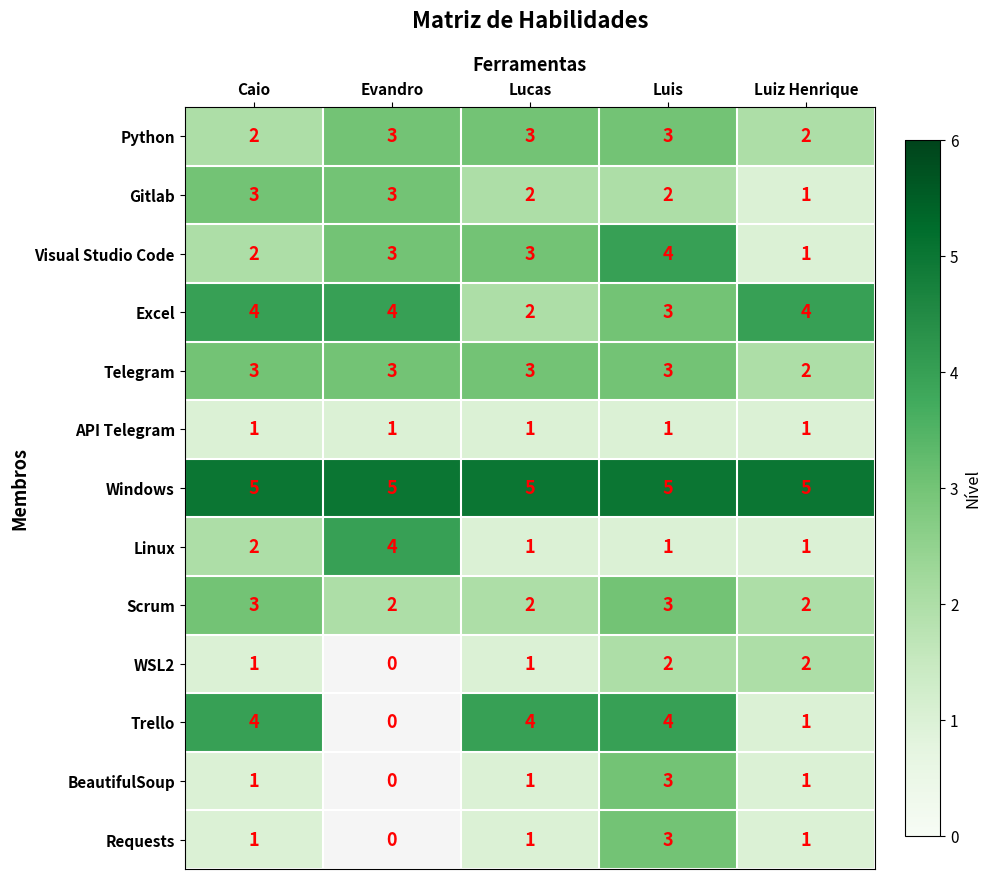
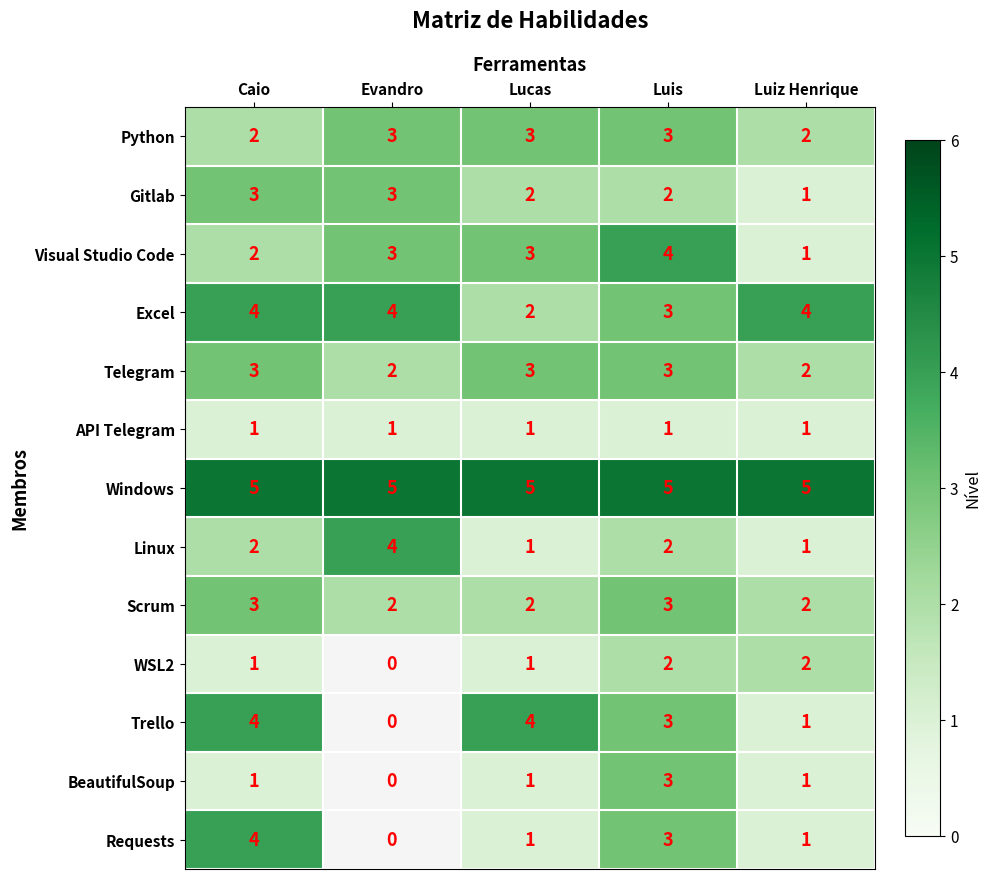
  {
    "Python": {
      "Caio": 2,
      "Evandro": 3,
      "Lucas": 3,
      "Luis": 3,
      "Luiz Henrique": 2
    },
    "Gitlab": {
      "Caio": 3,
      "Evandro": 3,
      "Lucas": 2,
      "Luis": 2,
      "Luiz Henrique": 1
    },
    "Visual Studio Code": {
      "Caio": 2,
      "Evandro": 3,
      "Lucas": 3,
      "Luis": 4,
      "Luiz Henrique": 1
    },
    "Excel": {
      "Caio": 4,
      "Evandro": 4,
      "Lucas": 2,
      "Luis": 3,
      "Luiz Henrique": 4
    },
    "Telegram": {
      "Caio": 3,
-     "Evandro": 3,
+     "Evandro": 2,
      "Lucas": 3,
      "Luis": 3,
      "Luiz Henrique": 2
    },
    "API Telegram": {
      "Caio": 1,
      "Evandro": 1,
      "Lucas": 1,
      "Luis": 1,
      "Luiz Henrique": 1
    },
    "Windows": {
      "Caio": 5,
      "Evandro": 5,
      "Lucas": 5,
      "Luis": 5,
      "Luiz Henrique": 5
    },
    "Linux": {
      "Caio": 2,
      "Evandro": 4,
      "Lucas": 1,
-     "Luis": 1,
+     "Luis": 2,
      "Luiz Henrique": 1
    },
    "Scrum": {
      "Caio": 3,
      "Evandro": 2,
      "Lucas": 2,
      "Luis": 3,
      "Luiz Henrique": 2
    },
    "WSL2": {
      "Caio": 1,
      "Lucas": 1,
      "Luis": 2,
      "Luiz Henrique": 2
    },
    "Trello": {
      "Caio": 4,
      "Lucas": 4,
-     "Luis": 4,
+     "Luis": 3,
      "Luiz Henrique": 1
    },
    "BeautifulSoup": {
      "Caio": 1,
      "Lucas": 1,
      "Luis": 3,
      "Luiz Henrique": 1
    },
    "Requests": {
-     "Caio": 1,
+     "Caio": 4,
      "Lucas": 1,
      "Luis": 3,
      "Luiz Henrique": 1
    }
  }
